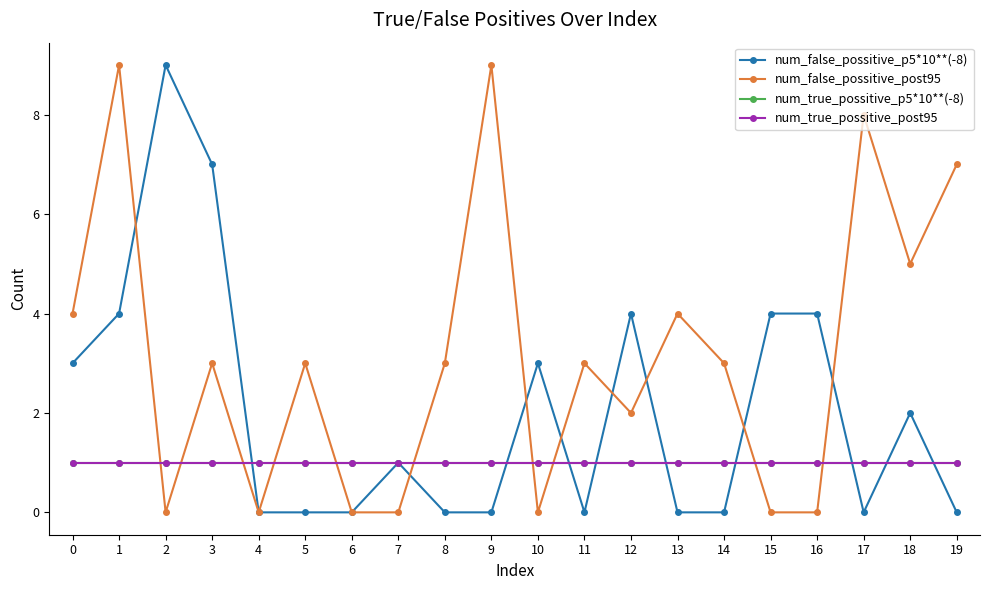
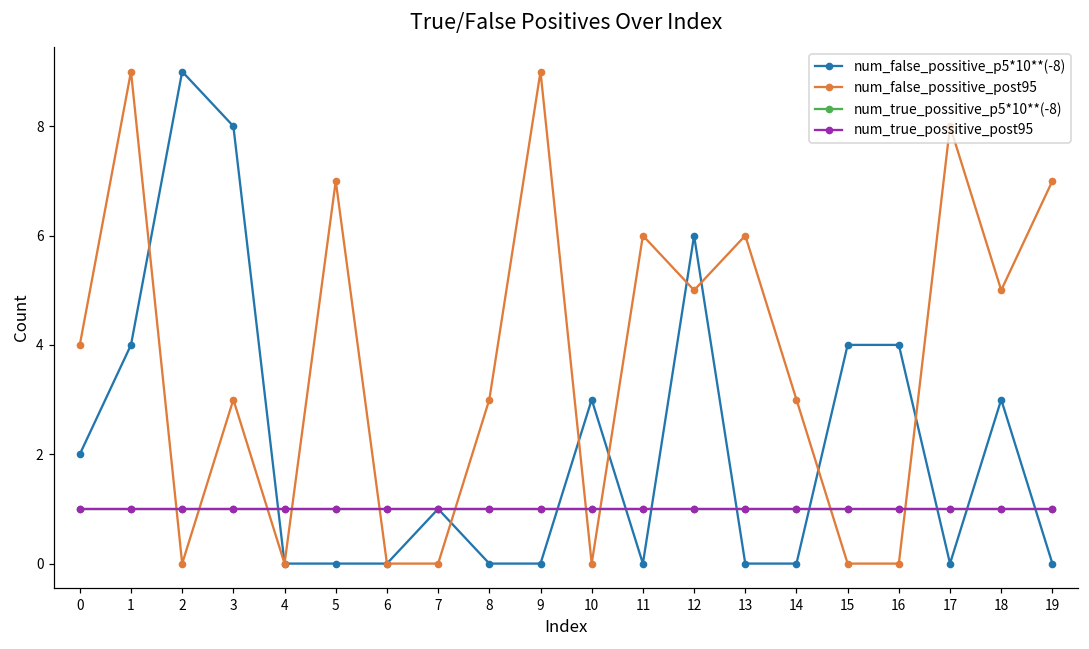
  {
    "num_false_possitive_p5*10**(-8)": {
-     "0": 3,
+     "0": 2,
      "1": 4,
      "2": 9,
-     "3": 7,
+     "3": 8,
      "5": 0,
      "8": 0,
      "9": 0,
      "10": 3,
      "11": 0,
-     "12": 4,
+     "12": 6,
      "13": 0,
      "14": 0,
      "15": 4,
      "16": 4,
      "17": 0,
-     "18": 2,
+     "18": 3,
      "19": 0
    },
    "num_false_possitive_post95": {
      "0": 4,
      "1": 9,
      "2": 0,
      "3": 3,
-     "5": 3,
+     "5": 7,
      "7": 0,
      "8": 3,
      "9": 9,
      "10": 0,
-     "11": 3,
-     "12": 2,
-     "13": 4,
+     "11": 6,
+     "12": 5,
+     "13": 6,
      "14": 3,
      "15": 0,
      "16": 0,
      "18": 5,
      "19": 7
    },
    "num_true_possitive_post95": {
      "0": 1,
      "1": 1,
      "2": 1,
      "3": 1,
      "4": 1,
      "5": 1,
      "6": 1,
      "8": 1,
      "9": 1,
      "10": 1,
      "11": 1,
      "12": 1,
      "13": 1,
      "14": 1,
      "15": 1,
      "16": 1,
      "17": 1,
      "18": 1,
      "19": 1
    }
  }
